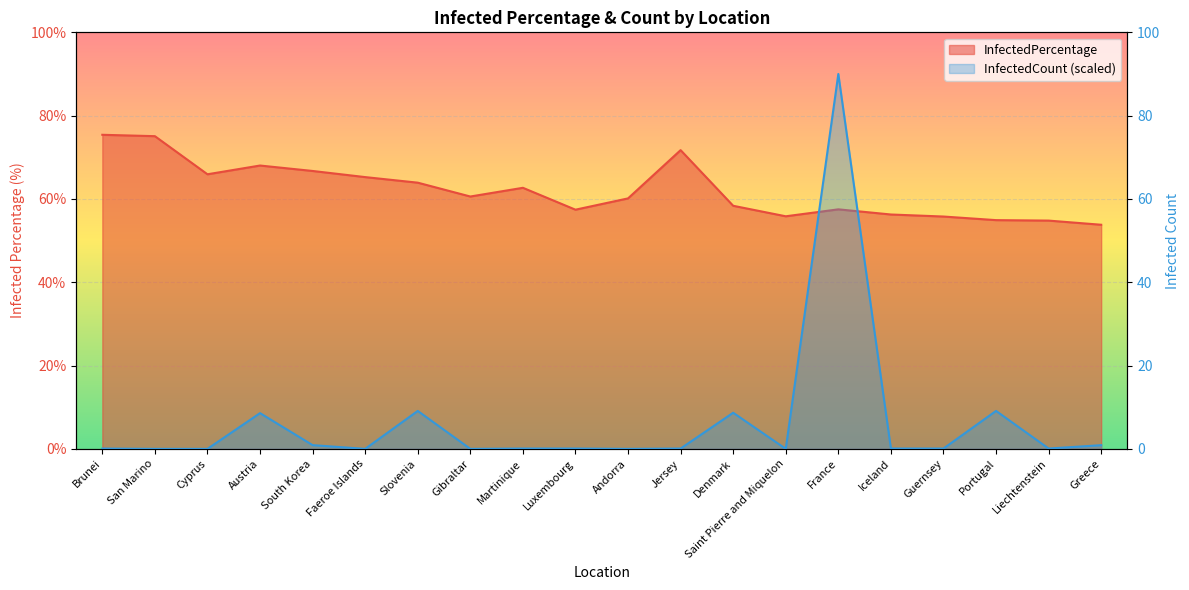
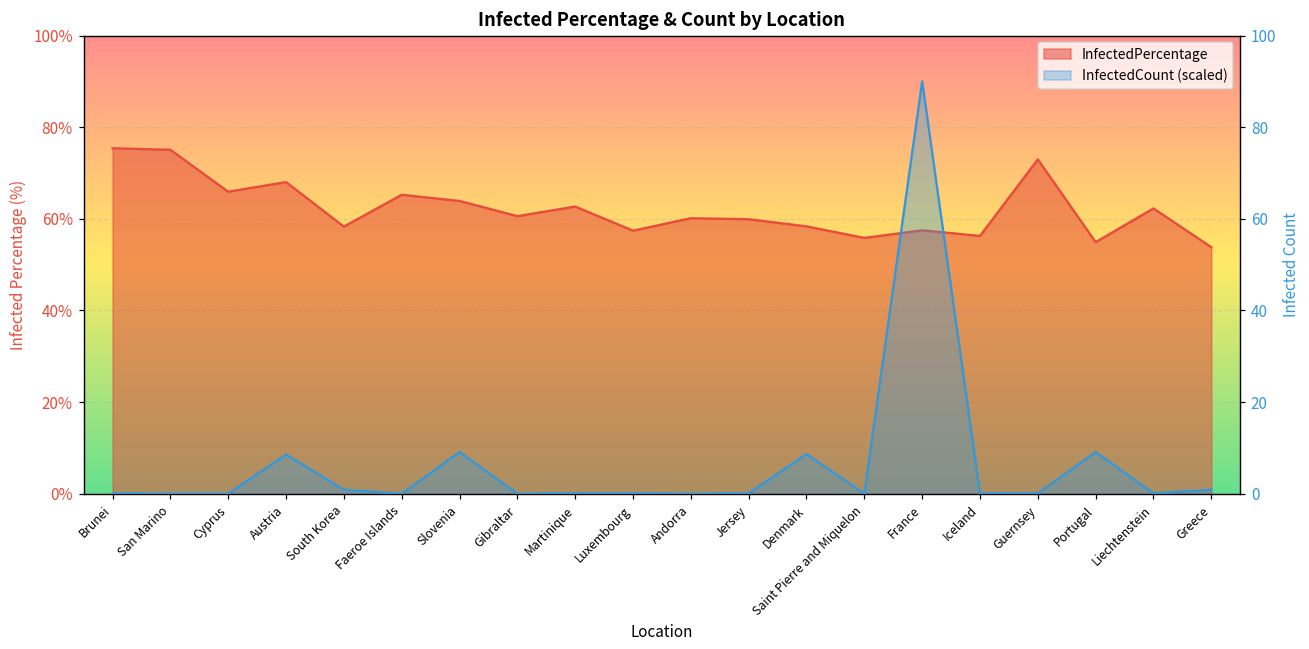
  {
    "InfectedPercentage": {
      "Brunei": "75%",
      "San Marino": "75%",
      "Cyprus": "66%",
      "Austria": "68%",
-     "South Korea": "67%",
+     "South Korea": "58%",
      "Faeroe Islands": "65%",
      "Slovenia": "64%",
      "Gibraltar": "61%",
      "Martinique": "63%",
      "Luxembourg": "57%",
      "Andorra": "60%",
-     "Jersey": "72%",
+     "Jersey": "60%",
      "Denmark": "58%",
      "Saint Pierre and Miquelon": "56%",
      "France": "58%",
      "Iceland": "56%",
-     "Guernsey": "56%",
+     "Guernsey": "73%",
      "Portugal": "55%",
-     "Liechtenstein": "55%",
+     "Liechtenstein": "62%",
      "Greece": "54%"
    },
    "InfectedCount (scaled)": {
      "Brunei": "0",
      "San Marino": "0",
      "Cyprus": "0",
      "Austria": "9",
      "South Korea": "1",
      "Faeroe Islands": "0",
      "Slovenia": "9",
      "Gibraltar": "0",
      "Martinique": "0",
      "Luxembourg": "0",
      "Andorra": "0",
      "Jersey": "0",
      "Denmark": "9",
      "Saint Pierre and Miquelon": "0",
      "France": "90",
      "Iceland": "0",
      "Guernsey": "0",
      "Portugal": "9",
      "Liechtenstein": "0",
      "Greece": "1"
    }
  }
